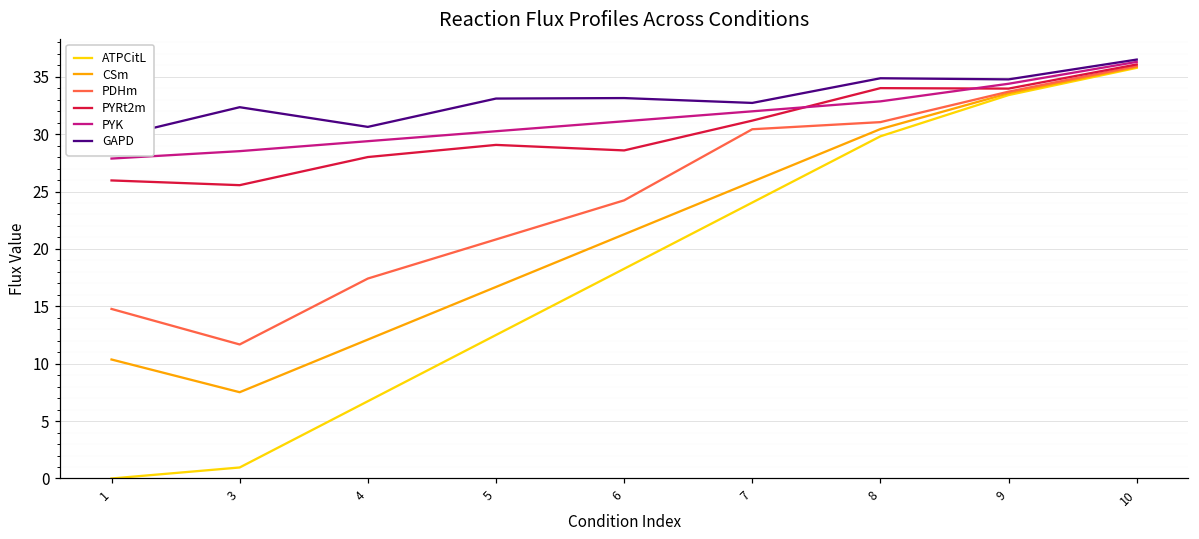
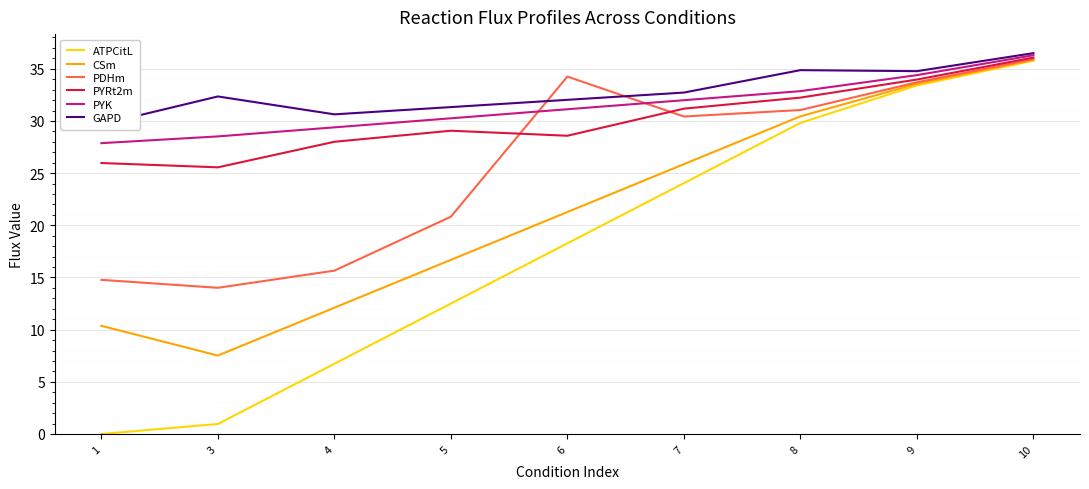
  {
    "PDHm": {
      "1": 14.8,
-     "3": 11.7,
-     "4": 17.4,
+     "3": 14.0,
+     "4": 15.7,
      "5": 20.8,
-     "6": 24.2,
+     "6": 34.3,
      "7": 30.4,
      "8": 31.0
    },
    "PYRt2m": {
      "1": 26.0,
      "3": 25.6,
      "4": 28.0,
      "5": 29.1,
      "6": 28.6,
      "7": 31.2,
-     "8": 34.0,
+     "8": 32.2,
      "9": 34.0
    },
    "PYK": {
      "1": 27.9,
      "3": 28.5,
      "4": 29.4,
      "5": 30.3,
      "6": 31.1,
      "7": 32.0,
      "8": 32.9,
      "9": 34.4
    },
    "GAPD": {
      "3": 32.3,
      "4": 30.6,
-     "5": 33.1,
-     "6": 33.1,
+     "5": 31.3,
+     "6": 32.0,
      "7": 32.7,
      "8": 34.9,
      "9": 34.8
    }
  }
